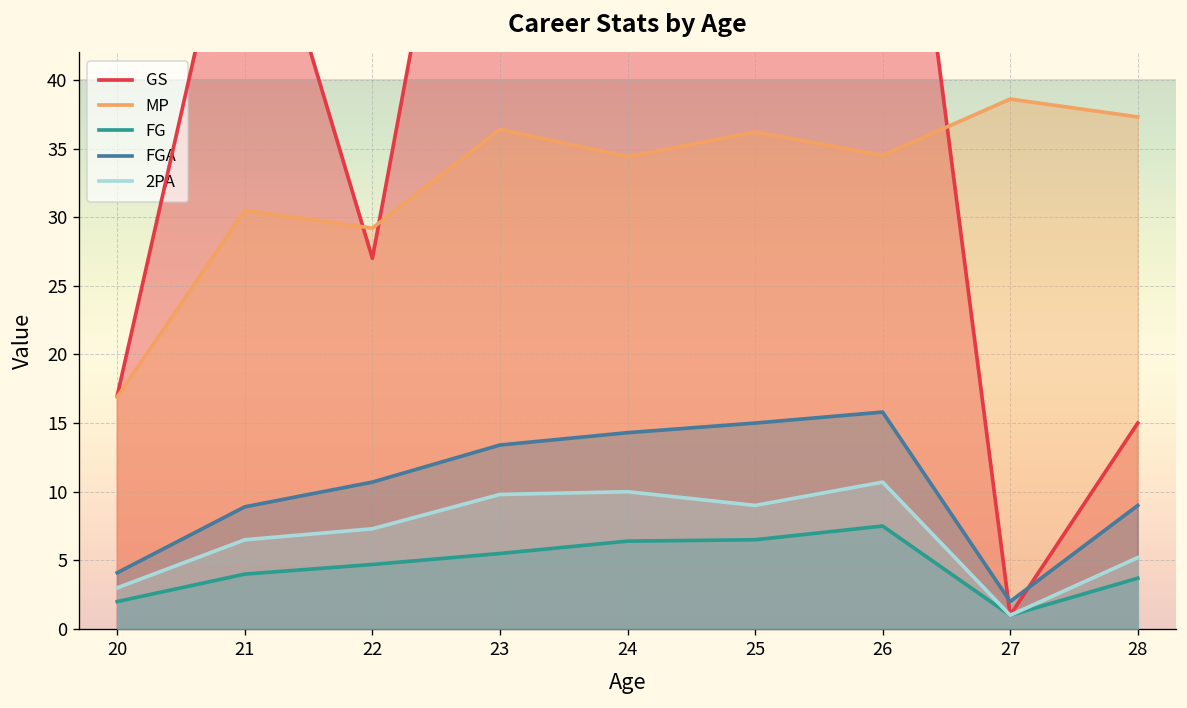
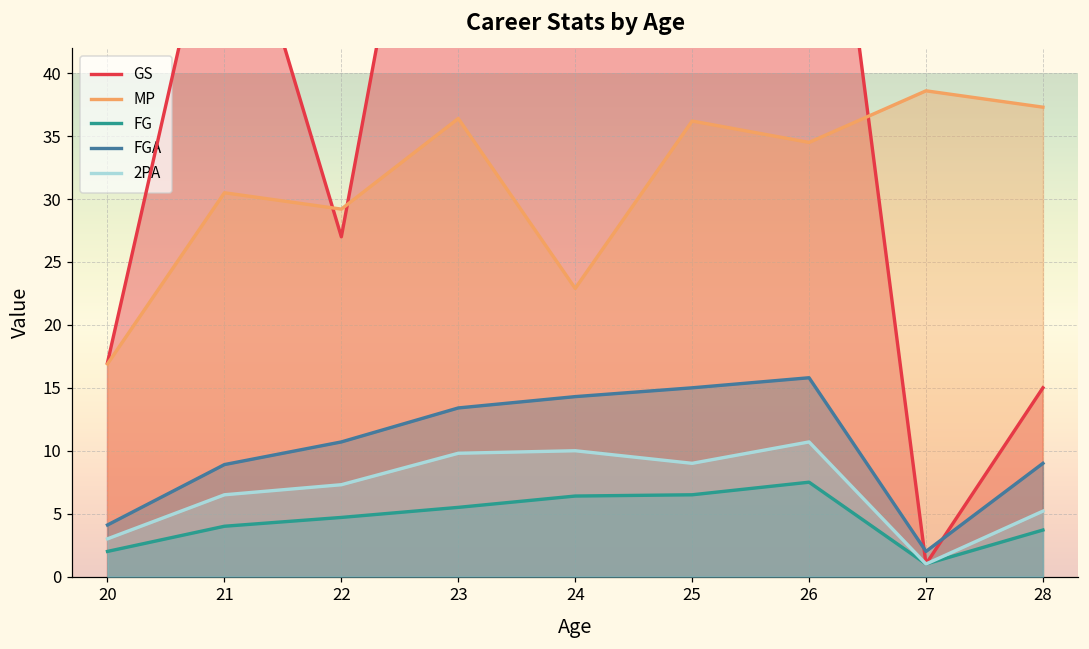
  {
    "GS": {
      "22": 27.0,
      "28": 15.0
    },
    "MP": {
      "21": 30.5,
      "22": 29.2,
      "23": 36.4,
-     "24": 34.4,
+     "24": 22.9,
      "25": 36.2,
      "26": 34.5,
      "27": 38.6,
      "28": 37.3
    },
    "2PA": {
      "20": 3.0,
      "21": 6.5,
      "22": 7.3,
      "23": 9.8,
      "24": 10.0,
      "25": 9.0,
      "26": 10.7,
      "28": 5.2
    }
  }
